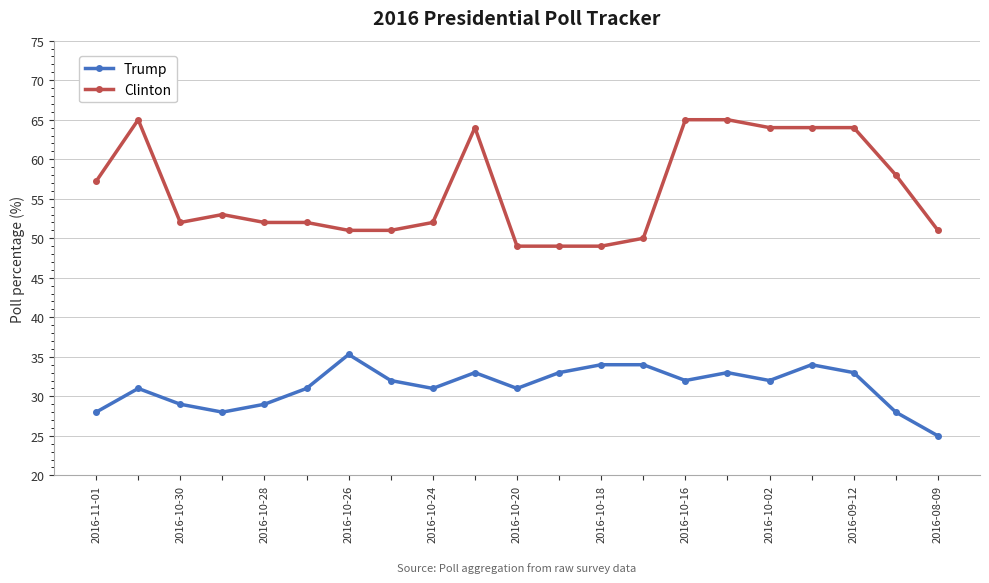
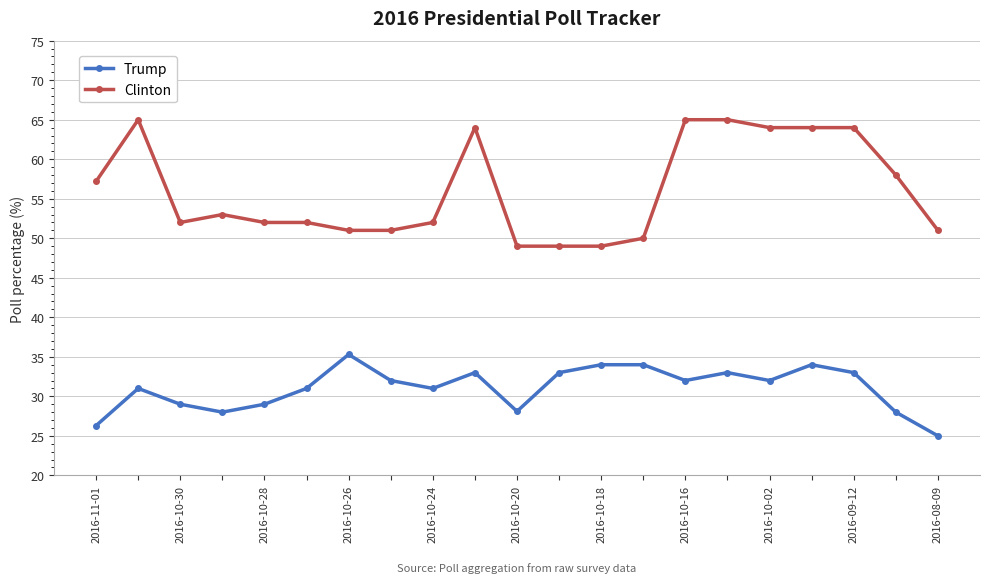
  {
    "Trump": {
-     "2016-11-01": 28,
+     "2016-11-01": 26,
      "2016-10-28": 29,
      "2016-10-26": 35,
      "2016-10-24": 31,
-     "2016-10-20": 31,
+     "2016-10-20": 28,
      "2016-10-16": 32,
      "2016-10-02": 32,
      "2016-09-12": 33
    },
    "Clinton": {
      "2016-11-01": 57,
      "2016-10-28": 52,
      "2016-10-26": 51,
      "2016-10-24": 52,
      "2016-10-20": 49,
      "2016-10-16": 65,
      "2016-10-02": 64,
      "2016-09-12": 64
    }
  }
